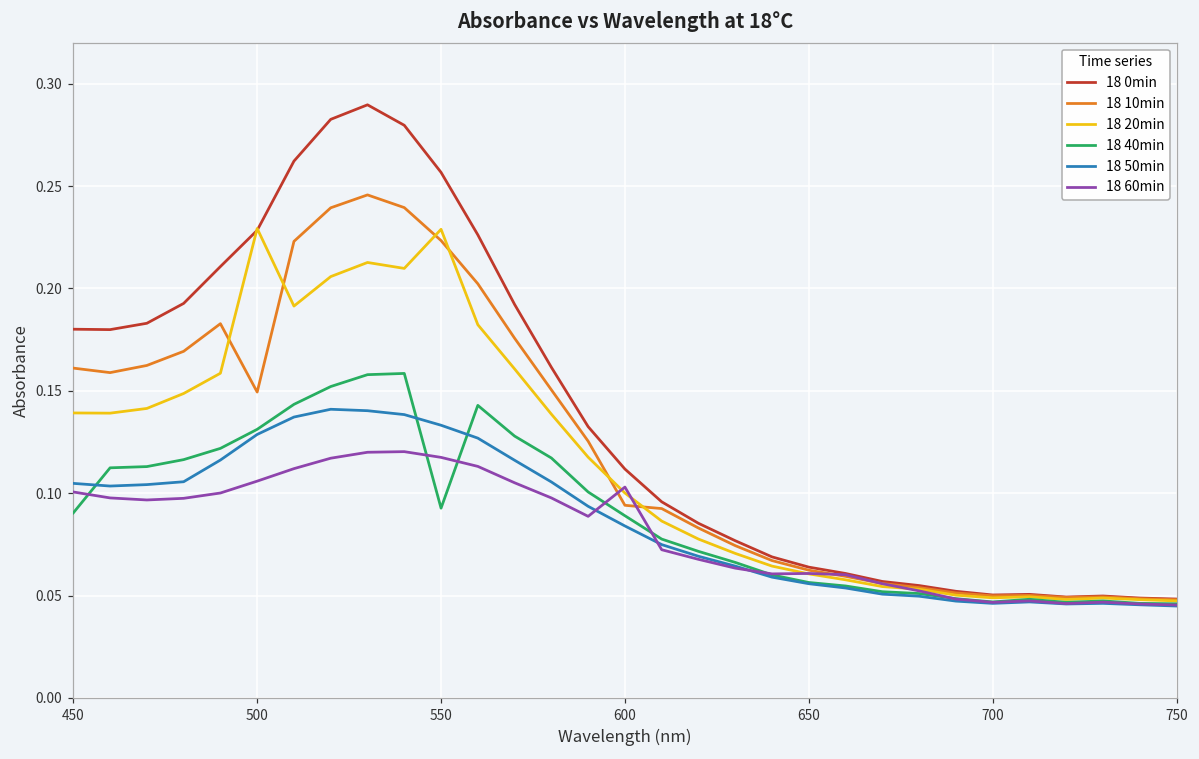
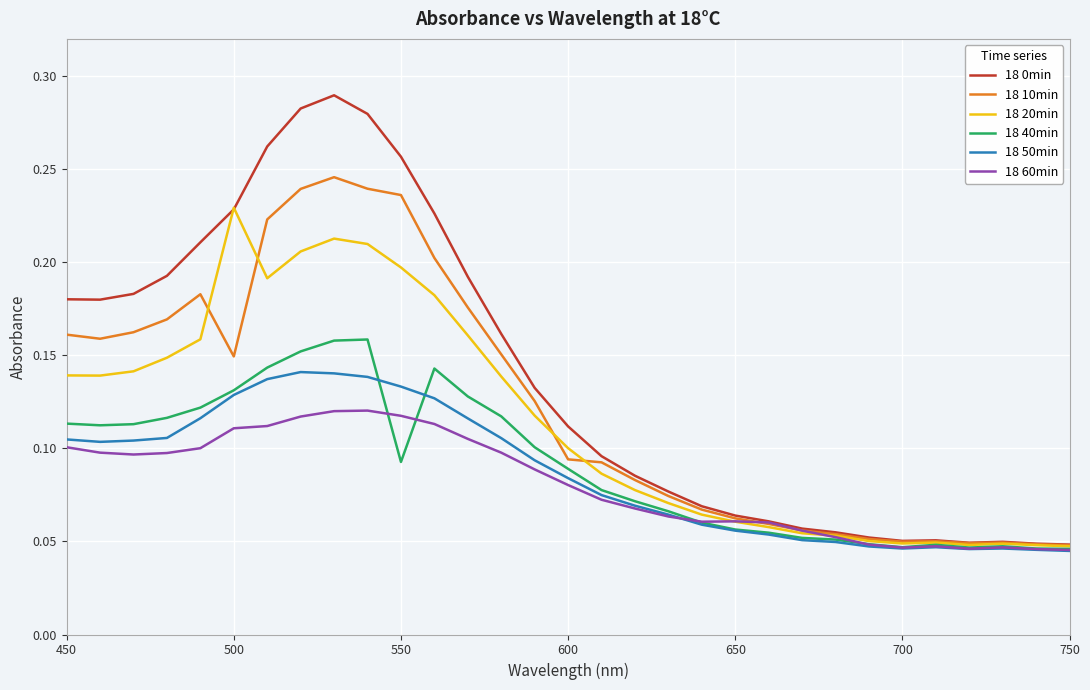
  {
    "18 0min": {
      "450": 0.180,
      "550": 0.257,
      "600": 0.112,
      "650": 0.064
    },
    "18 10min": {
      "450": 0.161,
      "500": 0.149,
-     "550": 0.223,
+     "550": 0.236,
      "600": 0.094,
      "650": 0.062
    },
    "18 20min": {
      "450": 0.139,
-     "550": 0.229,
+     "550": 0.197,
      "600": 0.100
    },
    "18 40min": {
-     "450": 0.090,
+     "450": 0.113,
      "500": 0.131,
      "550": 0.093,
      "600": 0.089
    },
    "18 50min": {
      "450": 0.105,
      "500": 0.129,
      "550": 0.133,
      "600": 0.084
    },
    "18 60min": {
      "450": 0.101,
-     "500": 0.106,
+     "500": 0.111,
      "550": 0.118,
-     "600": 0.103
+     "600": 0.080
    }
  }
